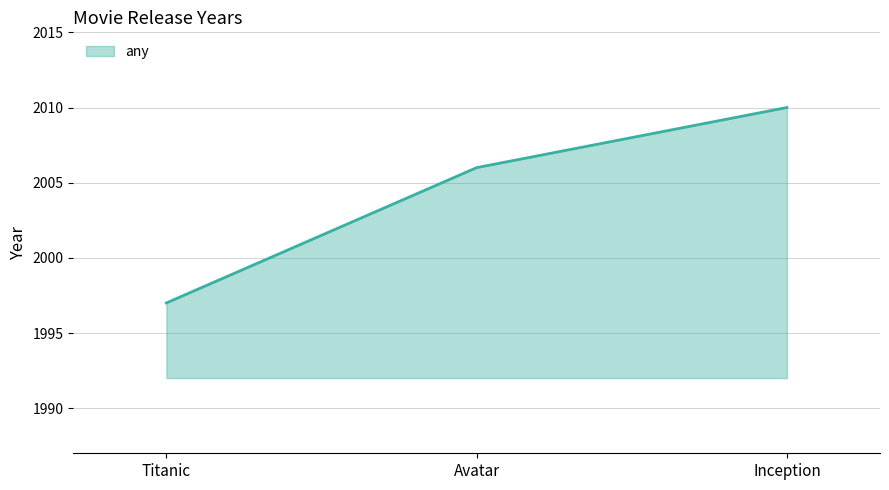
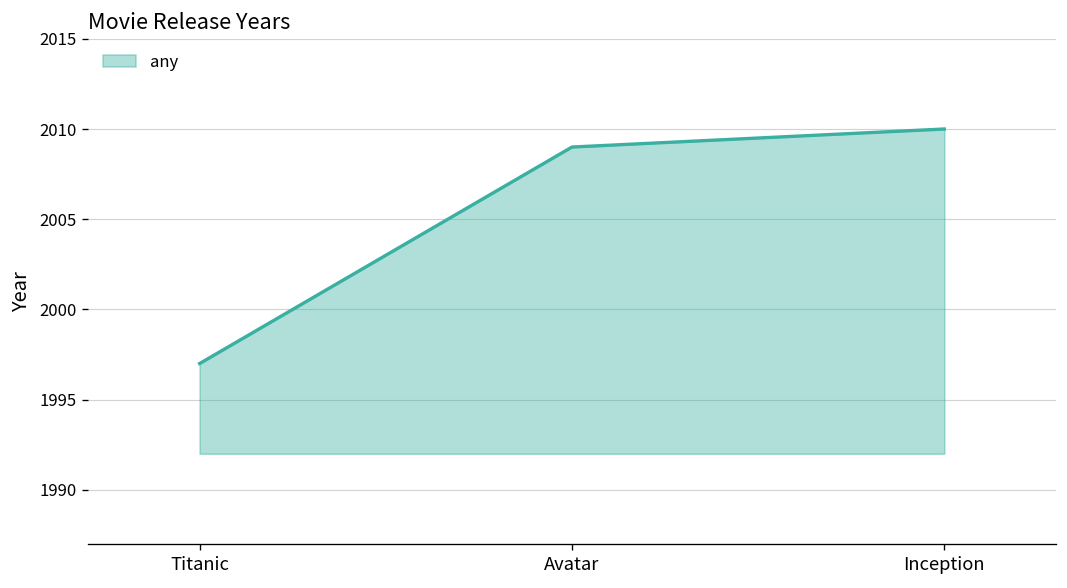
  {
    "Titanic": 1997,
-   "Avatar": 2006,
+   "Avatar": 2009,
    "Inception": 2010
  }
